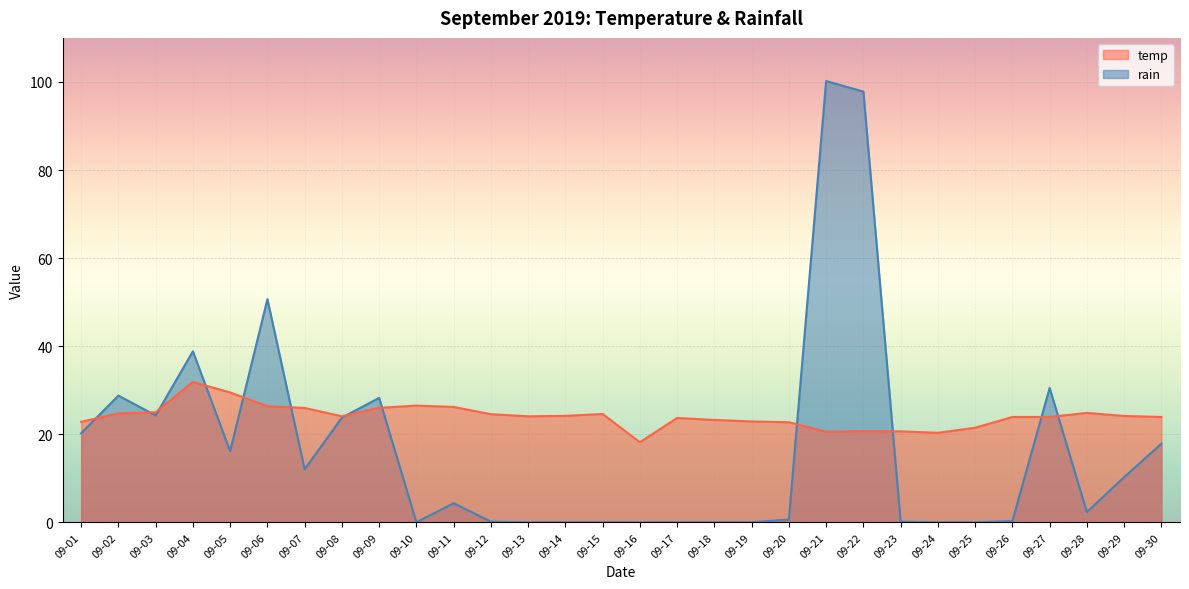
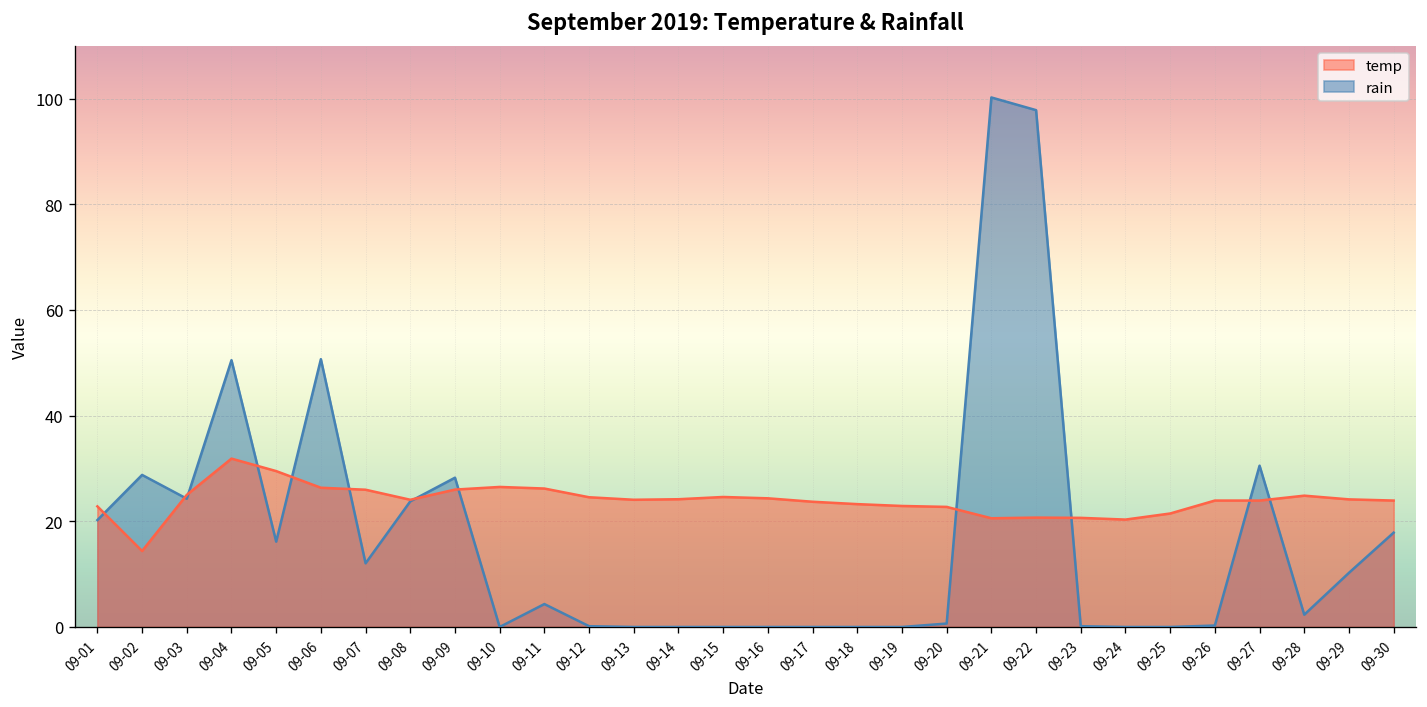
  {
    "rain": {
      "09-01": 20,
      "09-02": 29,
      "09-03": 24,
-     "09-04": 39,
+     "09-04": 50,
      "09-05": 16,
      "09-06": 51,
      "09-07": 12,
      "09-09": 28,
      "09-10": 0,
      "09-11": 4,
      "09-12": 0,
      "09-13": 0,
      "09-14": 0,
      "09-15": 0,
      "09-16": 0,
      "09-17": 0,
      "09-18": 0,
      "09-19": 0,
      "09-20": 1,
      "09-21": 100,
      "09-22": 98,
      "09-23": 0,
      "09-24": 0,
      "09-25": 0,
      "09-26": 0,
      "09-27": 31,
      "09-28": 2,
      "09-29": 10,
      "09-30": 18
    },
    "temp": {
      "09-01": 23,
-     "09-02": 25,
+     "09-02": 14,
      "09-03": 25,
      "09-04": 32,
      "09-05": 30,
      "09-06": 26,
      "09-07": 26,
      "09-09": 26,
      "09-10": 27,
      "09-11": 26,
      "09-12": 25,
      "09-13": 24,
      "09-14": 24,
      "09-15": 25,
-     "09-16": 18,
+     "09-16": 24,
      "09-17": 24,
      "09-18": 23,
      "09-19": 23,
      "09-20": 23,
      "09-21": 21,
      "09-22": 21,
      "09-23": 21,
      "09-24": 20,
      "09-25": 21,
      "09-26": 24,
      "09-27": 24,
      "09-28": 25,
      "09-29": 24,
      "09-30": 24
    }
  }
